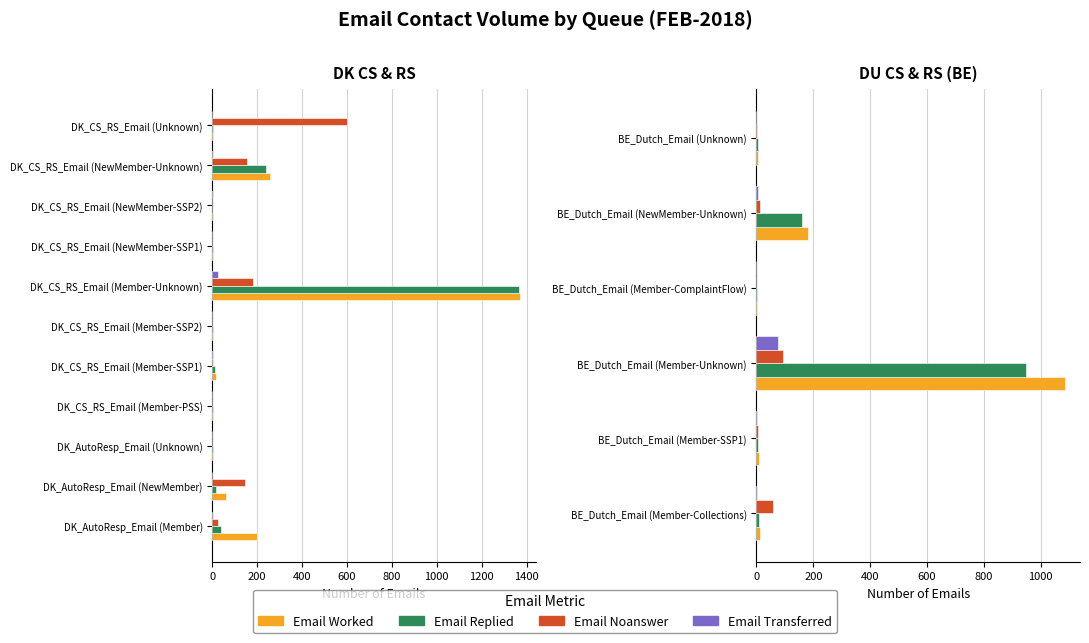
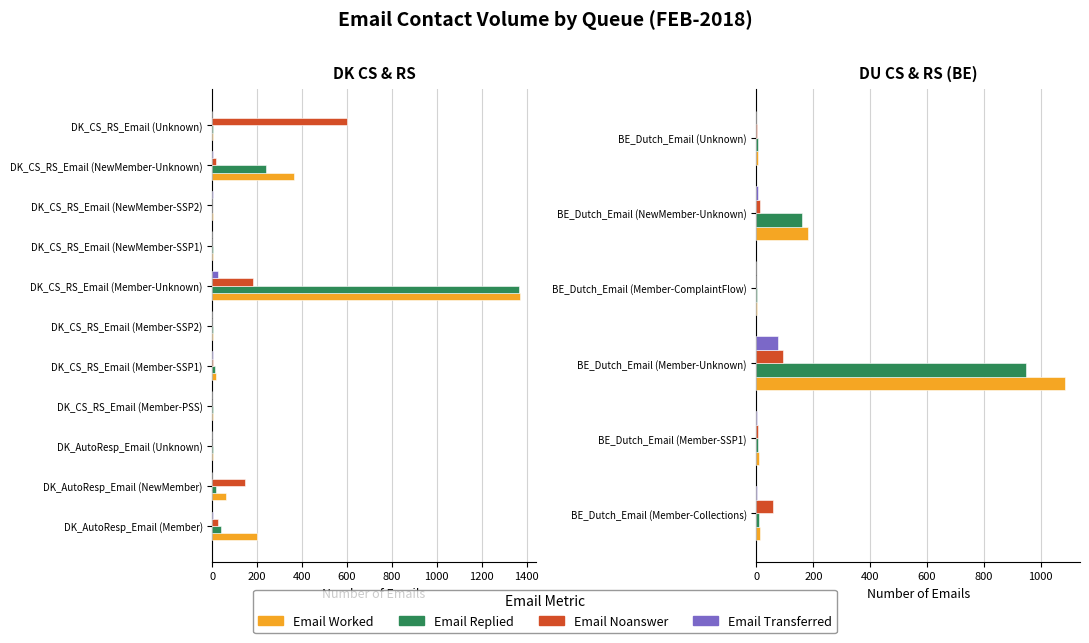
  {
    "DK CS & RS": {
      "Email Worked": {
-       "DK_CS_RS_Email (NewMember-Unknown)": 260,
+       "DK_CS_RS_Email (NewMember-Unknown)": 360,
        "DK_CS_RS_Email (Member-Unknown)": 1370,
        "DK_CS_RS_Email (Member-SSP1)": 20,
        "DK_AutoResp_Email (NewMember)": 60,
        "DK_AutoResp_Email (Member)": 200
      },
      "Email Replied": {
        "DK_CS_RS_Email (NewMember-Unknown)": 240,
        "DK_CS_RS_Email (NewMember-SSP2)": 0,
        "DK_CS_RS_Email (Member-Unknown)": 1370,
        "DK_AutoResp_Email (NewMember)": 20,
        "DK_AutoResp_Email (Member)": 40
      },
      "Email Noanswer": {
        "DK_CS_RS_Email (Unknown)": 600,
-       "DK_CS_RS_Email (NewMember-Unknown)": 160,
+       "DK_CS_RS_Email (NewMember-Unknown)": 20,
        "DK_CS_RS_Email (NewMember-SSP2)": 0,
        "DK_CS_RS_Email (NewMember-SSP1)": 0,
        "DK_CS_RS_Email (Member-Unknown)": 180,
        "DK_CS_RS_Email (Member-SSP2)": 0,
        "DK_CS_RS_Email (Member-PSS)": 0,
        "DK_AutoResp_Email (Unknown)": 0,
        "DK_AutoResp_Email (NewMember)": 150,
        "DK_AutoResp_Email (Member)": 30
      },
      "Email Transferred": {
        "DK_CS_RS_Email (Unknown)": 0,
        "DK_CS_RS_Email (NewMember-SSP1)": 0,
        "DK_CS_RS_Email (Member-Unknown)": 30,
        "DK_CS_RS_Email (Member-SSP2)": 0,
        "DK_CS_RS_Email (Member-PSS)": 0,
        "DK_AutoResp_Email (Unknown)": 0,
        "DK_AutoResp_Email (NewMember)": 0
      }
    },
    "DU CS & RS (BE)": {
      "Email Worked": {
        "BE_Dutch_Email (NewMember-Unknown)": 180,
        "BE_Dutch_Email (Member-Unknown)": 1080,
        "BE_Dutch_Email (Member-SSP1)": 10,
        "BE_Dutch_Email (Member-Collections)": 10
      },
      "Email Replied": {
        "BE_Dutch_Email (NewMember-Unknown)": 160,
        "BE_Dutch_Email (Member-Unknown)": 950,
        "BE_Dutch_Email (Member-Collections)": 10
      },
      "Email Noanswer": {
        "BE_Dutch_Email (NewMember-Unknown)": 10,
        "BE_Dutch_Email (Member-ComplaintFlow)": 0,
        "BE_Dutch_Email (Member-Unknown)": 100,
        "BE_Dutch_Email (Member-Collections)": 60
      },
      "Email Transferred": {
        "BE_Dutch_Email (Unknown)": 0,
        "BE_Dutch_Email (Member-ComplaintFlow)": 0,
        "BE_Dutch_Email (Member-Unknown)": 80
      }
    }
  }
